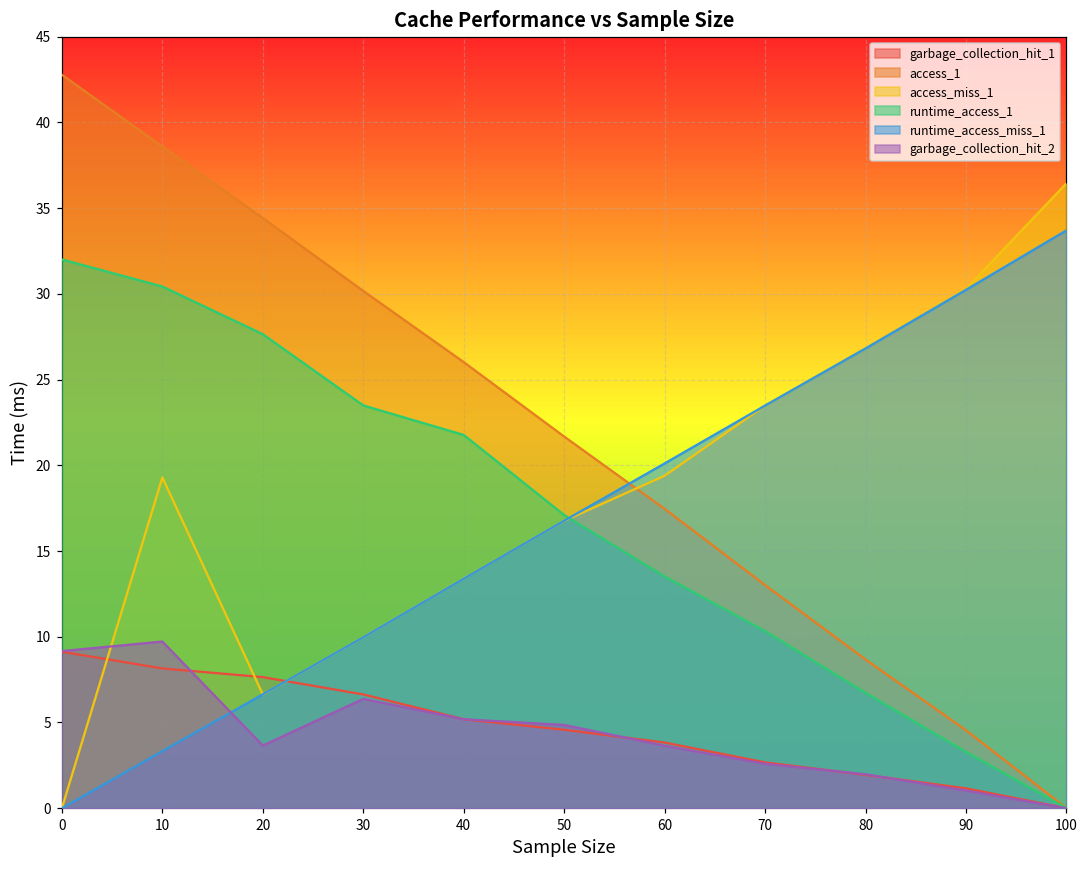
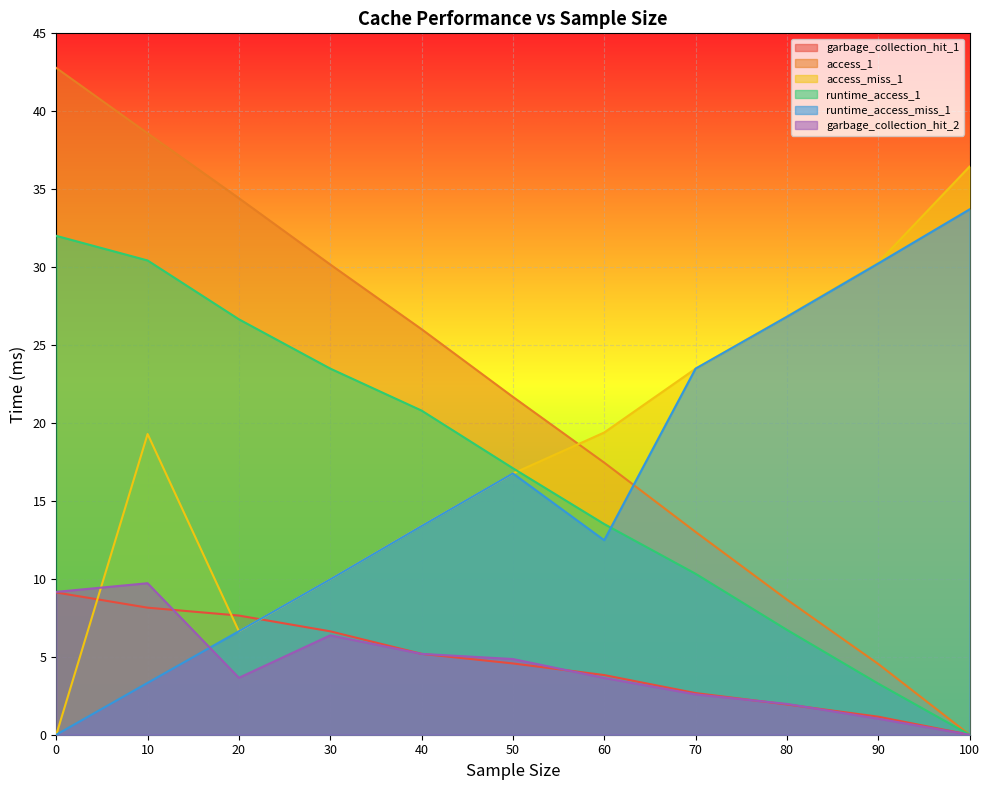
  {
    "access_miss_1": {
      "10": 19.3,
      "60": 19.4,
      "100": 36.4
    },
    "runtime_access_1": {
      "0": 32.0,
      "10": 30.4,
-     "20": 27.6,
+     "20": 26.7,
      "30": 23.5,
-     "40": 21.8,
+     "40": 20.8,
      "50": 17.1,
      "60": 13.5,
      "70": 10.3,
      "80": 6.7,
      "90": 3.3
    },
    "runtime_access_miss_1": {
      "10": 3.3,
-     "60": 20.1,
+     "60": 12.5,
      "100": 33.7
    },
    "garbage_collection_hit_2": {
      "10": 9.7,
      "20": 3.7,
      "30": 6.4,
      "50": 4.9,
      "60": 3.6
    }
  }
